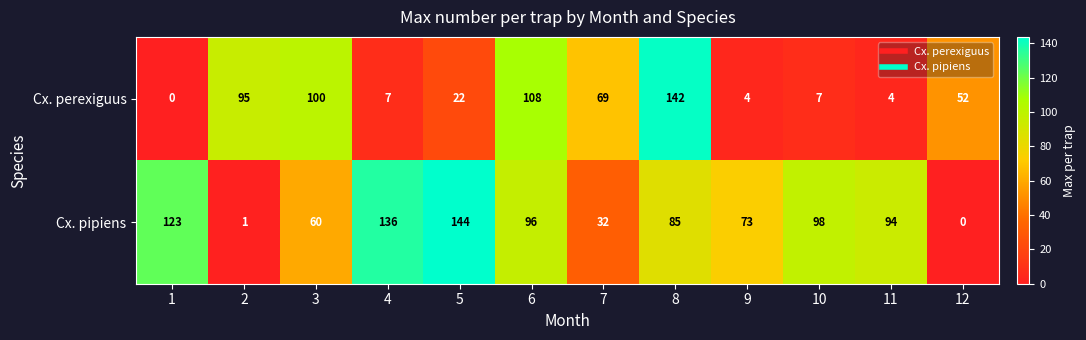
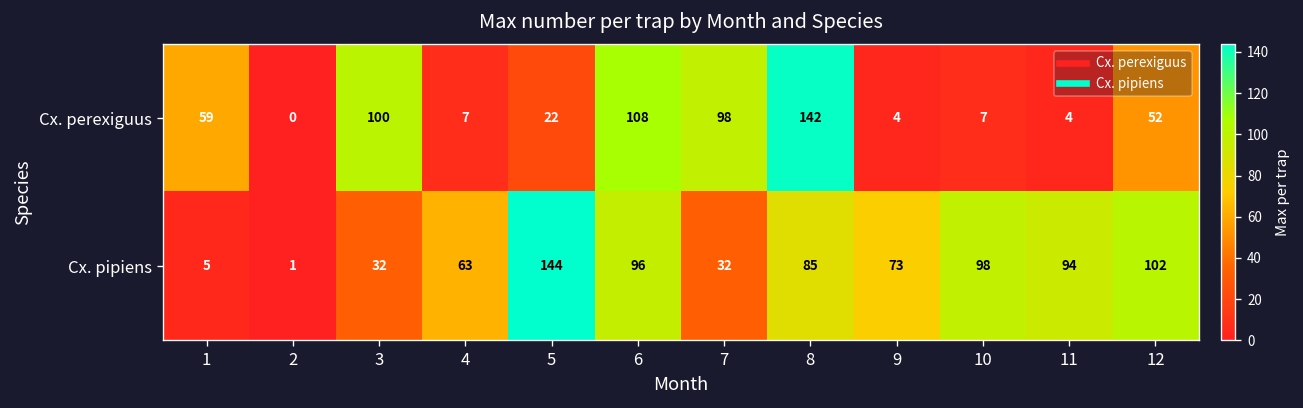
  {
    "Cx. perexiguus": {
-     "1": 0,
-     "2": 95,
+     "1": 59,
+     "2": 0,
      "3": 100,
      "4": 7,
      "5": 22,
      "6": 108,
-     "7": 69,
+     "7": 98,
      "8": 142,
      "9": 4,
      "10": 7,
      "11": 4,
      "12": 52
    },
    "Cx. pipiens": {
-     "1": 123,
+     "1": 5,
      "2": 1,
-     "3": 60,
-     "4": 136,
+     "3": 32,
+     "4": 63,
      "5": 144,
      "6": 96,
      "7": 32,
      "8": 85,
      "9": 73,
      "10": 98,
      "11": 94,
-     "12": 0
+     "12": 102
    }
  }
